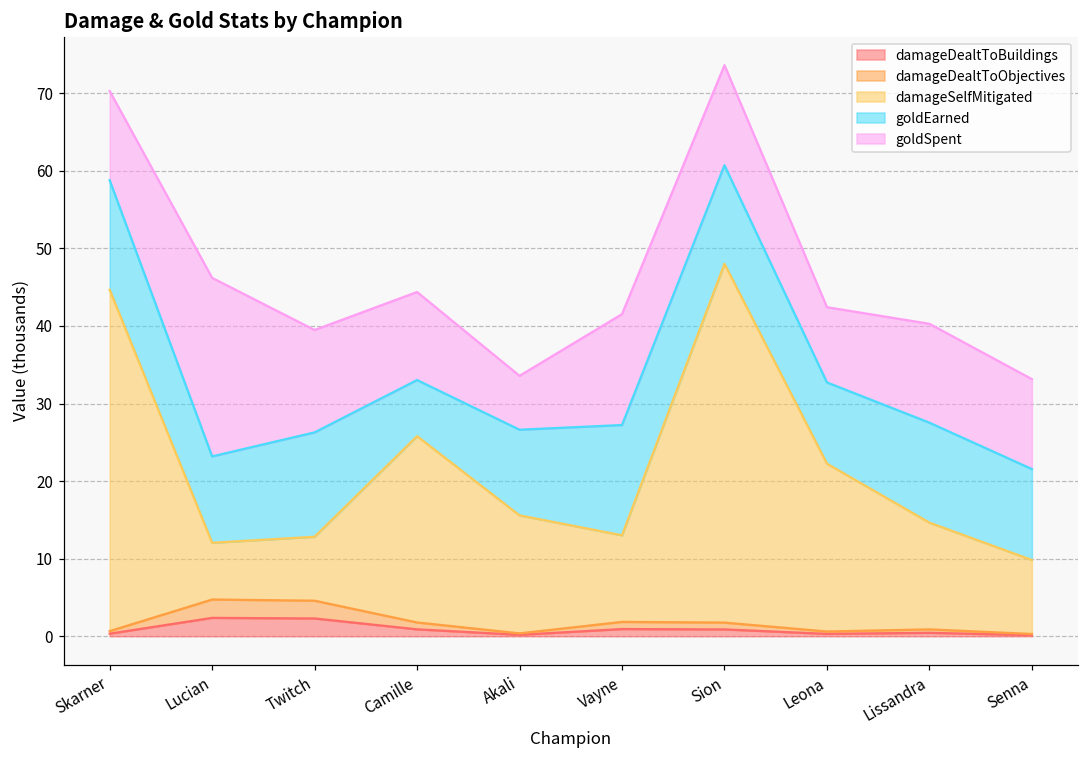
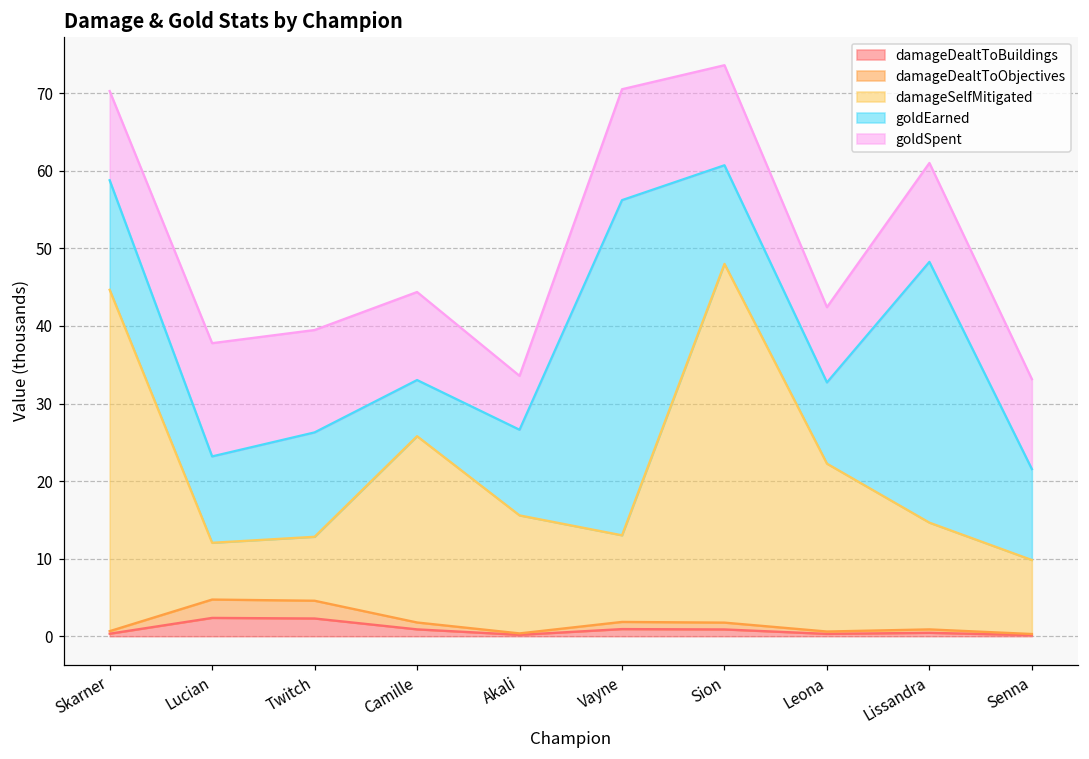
  {
    "goldEarned": {
      "Skarner": 14,
      "Lucian": 11,
      "Twitch": 13,
      "Camille": 7,
      "Akali": 11,
-     "Vayne": 14,
+     "Vayne": 43,
      "Sion": 13,
      "Leona": 10,
-     "Lissandra": 13,
+     "Lissandra": 34,
      "Senna": 12
    },
    "goldSpent": {
      "Skarner": 12,
-     "Lucian": 23,
+     "Lucian": 15,
      "Twitch": 13,
      "Camille": 11,
      "Akali": 7,
      "Vayne": 14,
      "Sion": 13,
      "Leona": 10,
      "Lissandra": 13,
      "Senna": 12
    }
  }
